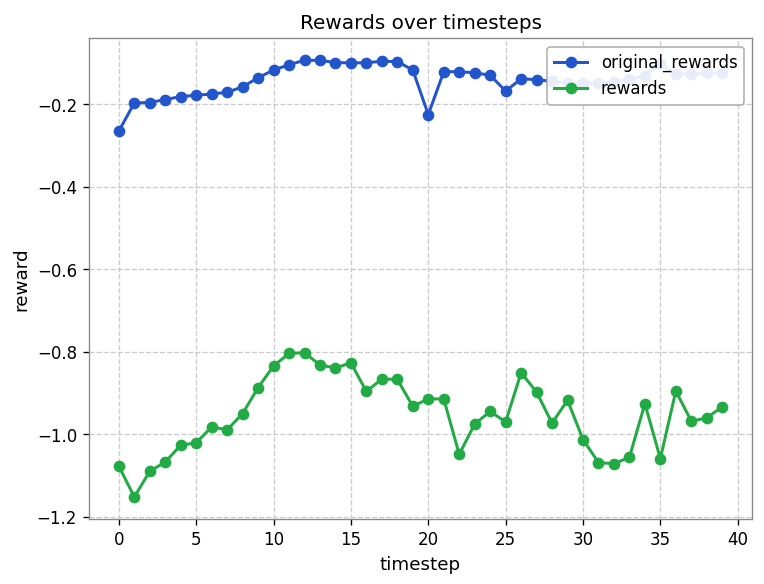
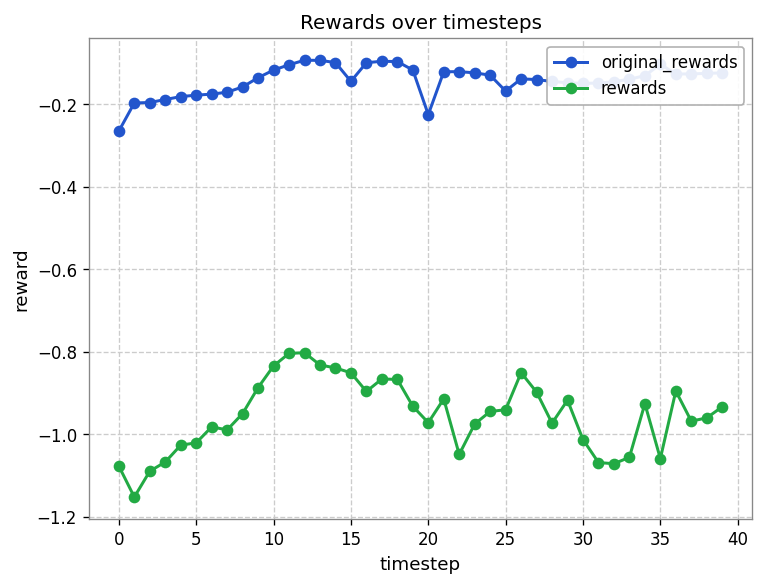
  {
    "original_rewards": {
      "0": -0.26,
      "5": -0.18,
      "10": -0.12,
-     "15": -0.10,
+     "15": -0.14,
      "20": -0.22,
      "25": -0.17
    },
    "rewards": {
      "0": -1.08,
      "5": -1.02,
      "10": -0.83,
-     "15": -0.83,
-     "20": -0.91,
-     "25": -0.97,
+     "15": -0.85,
+     "20": -0.97,
+     "25": -0.94,
      "30": -1.01,
      "35": -1.06
    }
  }
